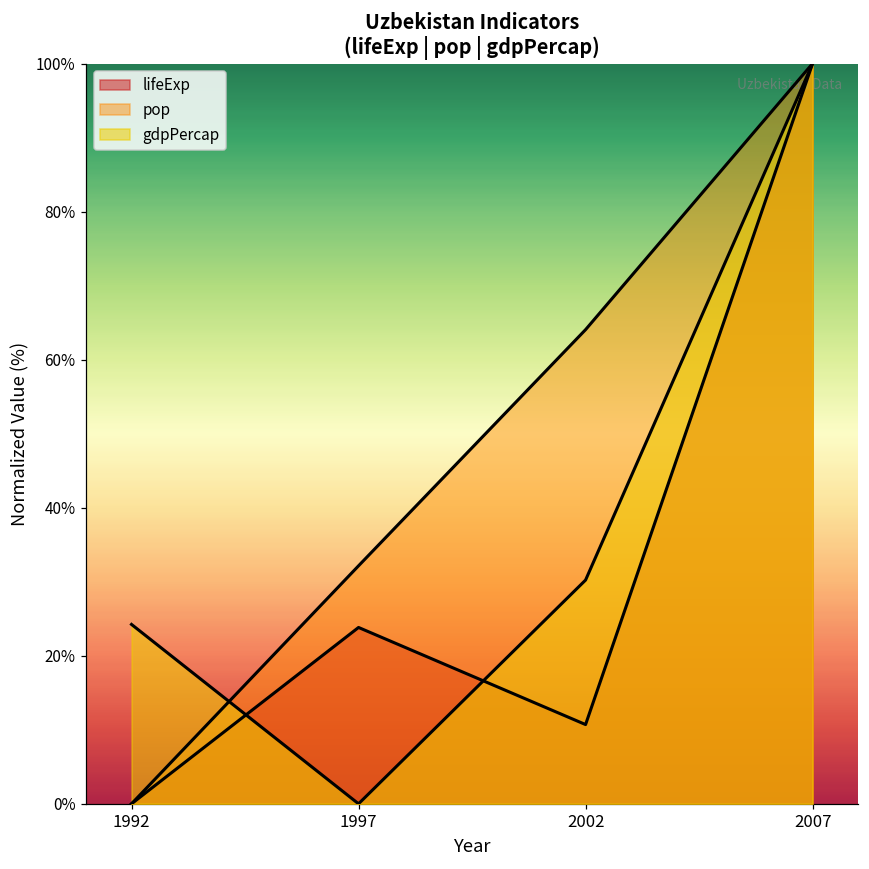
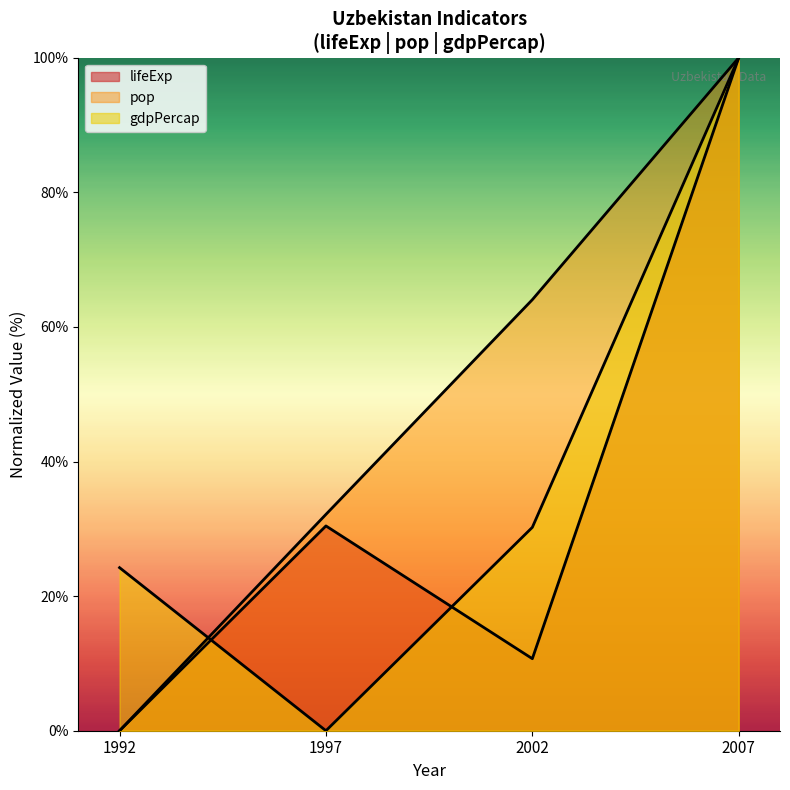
  {
    "lifeExp": {
-     "1997": "24%",
+     "1997": "30%",
      "2002": "11%"
    }
  }
